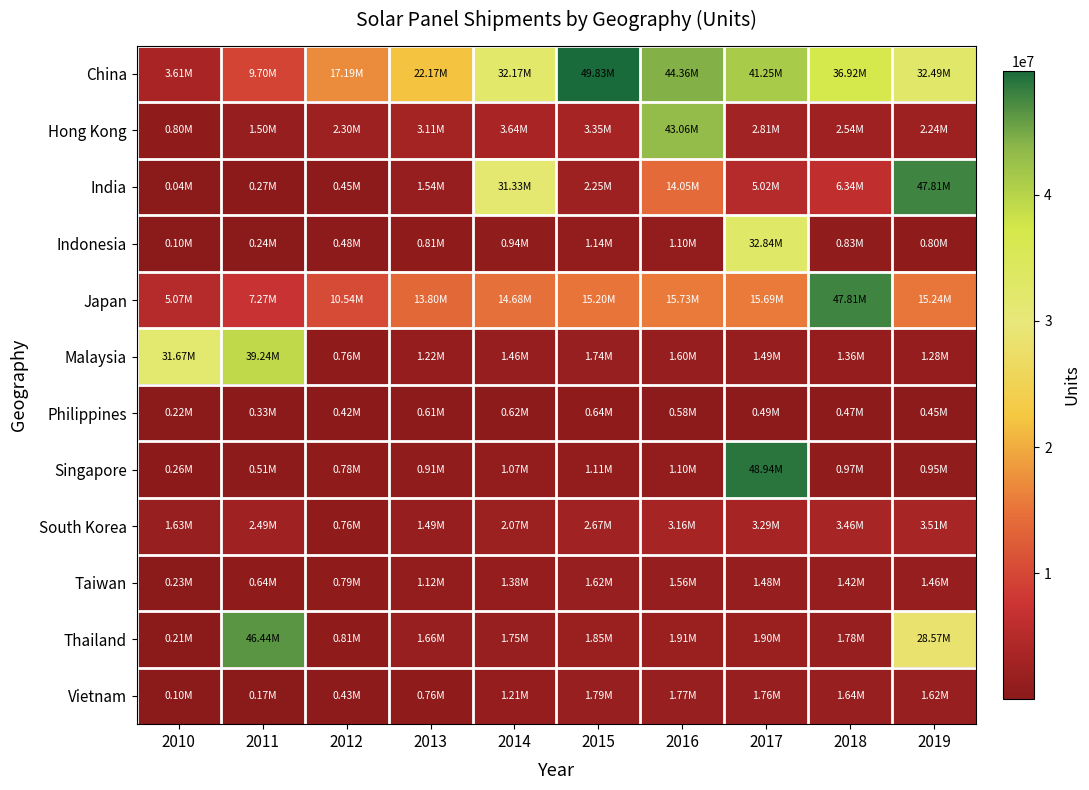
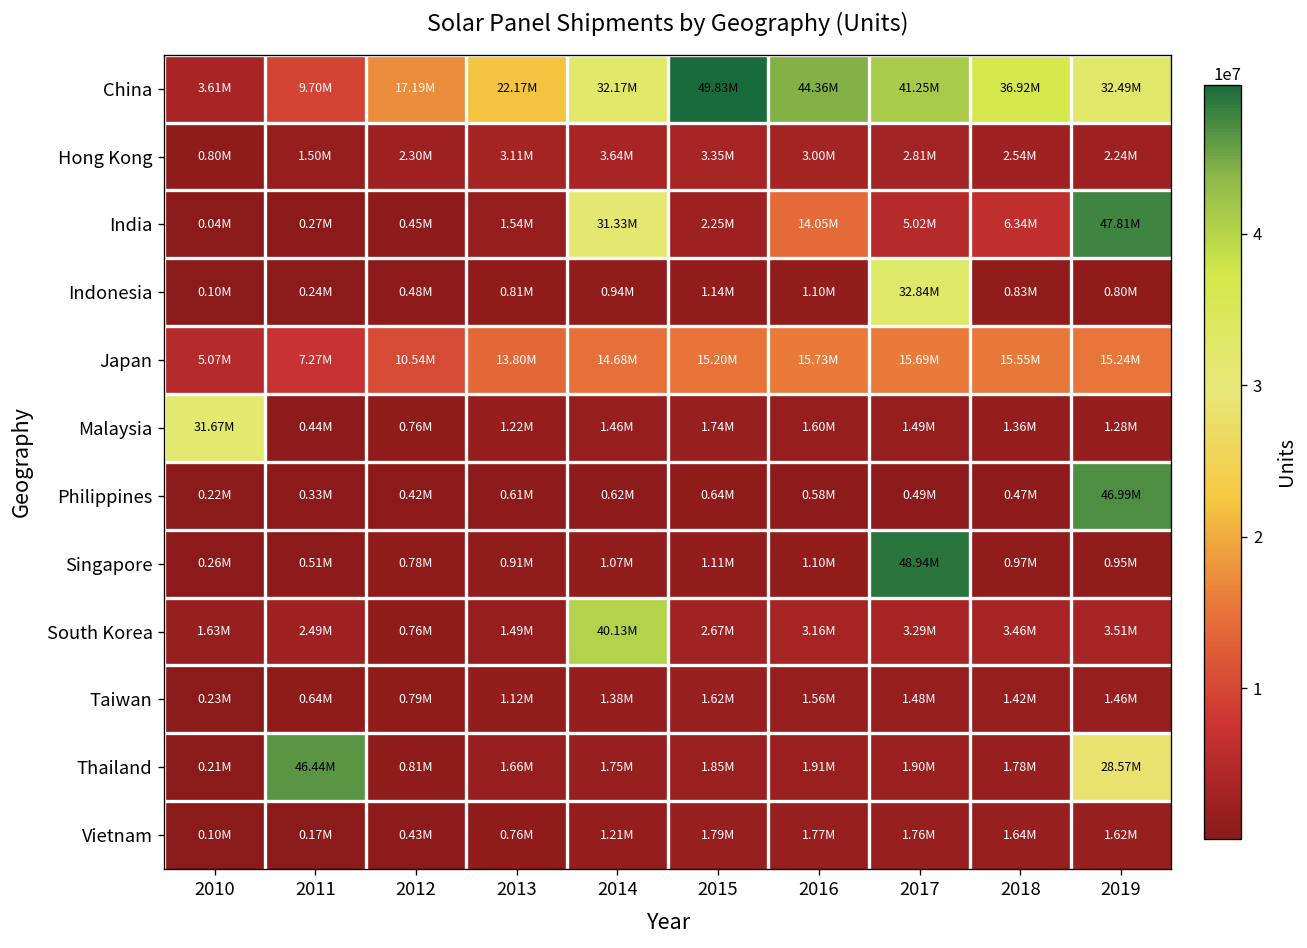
  {
    "China": {
      "2010": "3.61M",
      "2011": "9.70M",
      "2012": "17.19M",
      "2013": "22.17M",
      "2014": "32.17M",
      "2015": "49.83M",
      "2016": "44.36M",
      "2017": "41.25M",
      "2018": "36.92M",
      "2019": "32.49M"
    },
    "Hong Kong": {
      "2010": "0.80M",
      "2011": "1.50M",
      "2012": "2.30M",
      "2013": "3.11M",
      "2014": "3.64M",
      "2015": "3.35M",
-     "2016": "43.06M",
+     "2016": "3.00M",
      "2017": "2.81M",
      "2018": "2.54M",
      "2019": "2.24M"
    },
    "India": {
      "2010": "0.04M",
      "2011": "0.27M",
      "2012": "0.45M",
      "2013": "1.54M",
      "2014": "31.33M",
      "2015": "2.25M",
      "2016": "14.05M",
      "2017": "5.02M",
      "2018": "6.34M",
      "2019": "47.81M"
    },
    "Indonesia": {
      "2010": "0.10M",
      "2011": "0.24M",
      "2012": "0.48M",
      "2013": "0.81M",
      "2014": "0.94M",
      "2015": "1.14M",
      "2016": "1.10M",
      "2017": "32.84M",
      "2018": "0.83M",
      "2019": "0.80M"
    },
    "Japan": {
      "2010": "5.07M",
      "2011": "7.27M",
      "2012": "10.54M",
      "2013": "13.80M",
      "2014": "14.68M",
      "2015": "15.20M",
      "2016": "15.73M",
      "2017": "15.69M",
-     "2018": "47.81M",
+     "2018": "15.55M",
      "2019": "15.24M"
    },
    "Malaysia": {
      "2010": "31.67M",
-     "2011": "39.24M",
+     "2011": "0.44M",
      "2012": "0.76M",
      "2013": "1.22M",
      "2014": "1.46M",
      "2015": "1.74M",
      "2016": "1.60M",
      "2017": "1.49M",
      "2018": "1.36M",
      "2019": "1.28M"
    },
    "Philippines": {
      "2010": "0.22M",
      "2011": "0.33M",
      "2012": "0.42M",
      "2013": "0.61M",
      "2014": "0.62M",
      "2015": "0.64M",
      "2016": "0.58M",
      "2017": "0.49M",
      "2018": "0.47M",
-     "2019": "0.45M"
+     "2019": "46.99M"
    },
    "Singapore": {
      "2010": "0.26M",
      "2011": "0.51M",
      "2012": "0.78M",
      "2013": "0.91M",
      "2014": "1.07M",
      "2015": "1.11M",
      "2016": "1.10M",
      "2017": "48.94M",
      "2018": "0.97M",
      "2019": "0.95M"
    },
    "South Korea": {
      "2010": "1.63M",
      "2011": "2.49M",
      "2012": "0.76M",
      "2013": "1.49M",
-     "2014": "2.07M",
+     "2014": "40.13M",
      "2015": "2.67M",
      "2016": "3.16M",
      "2017": "3.29M",
      "2018": "3.46M",
      "2019": "3.51M"
    },
    "Taiwan": {
      "2010": "0.23M",
      "2011": "0.64M",
      "2012": "0.79M",
      "2013": "1.12M",
      "2014": "1.38M",
      "2015": "1.62M",
      "2016": "1.56M",
      "2017": "1.48M",
      "2018": "1.42M",
      "2019": "1.46M"
    },
    "Thailand": {
      "2010": "0.21M",
      "2011": "46.44M",
      "2012": "0.81M",
      "2013": "1.66M",
      "2014": "1.75M",
      "2015": "1.85M",
      "2016": "1.91M",
      "2017": "1.90M",
      "2018": "1.78M",
      "2019": "28.57M"
    },
    "Vietnam": {
      "2010": "0.10M",
      "2011": "0.17M",
      "2012": "0.43M",
      "2013": "0.76M",
      "2014": "1.21M",
      "2015": "1.79M",
      "2016": "1.77M",
      "2017": "1.76M",
      "2018": "1.64M",
      "2019": "1.62M"
    }
  }
